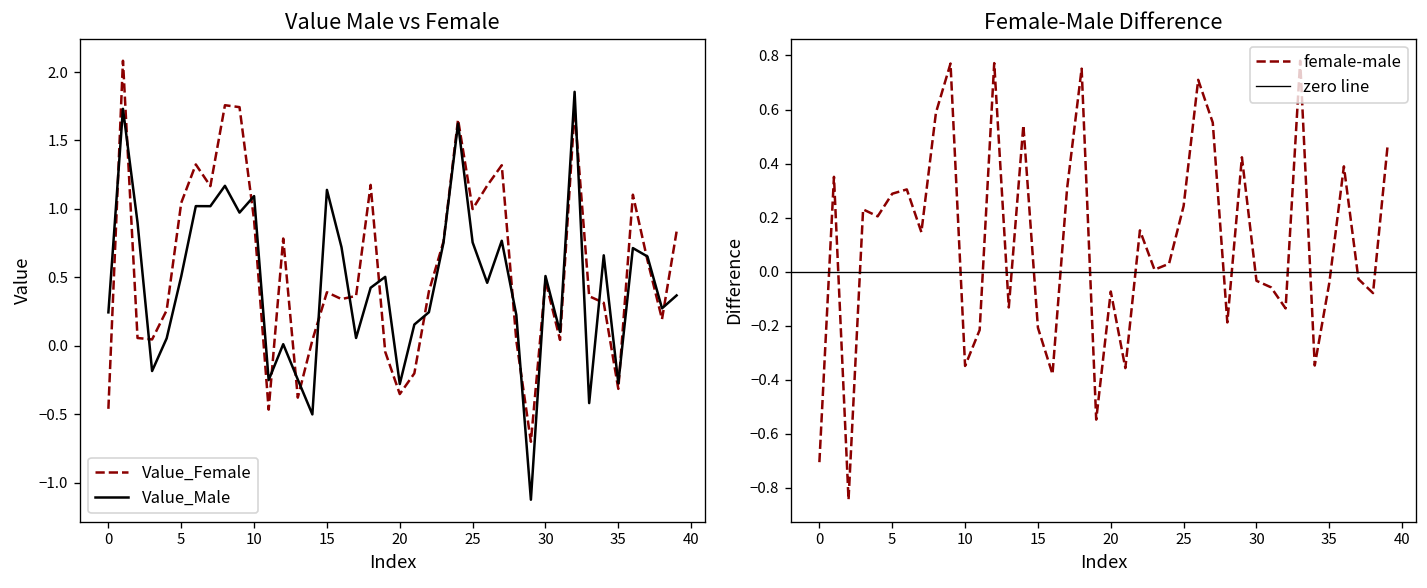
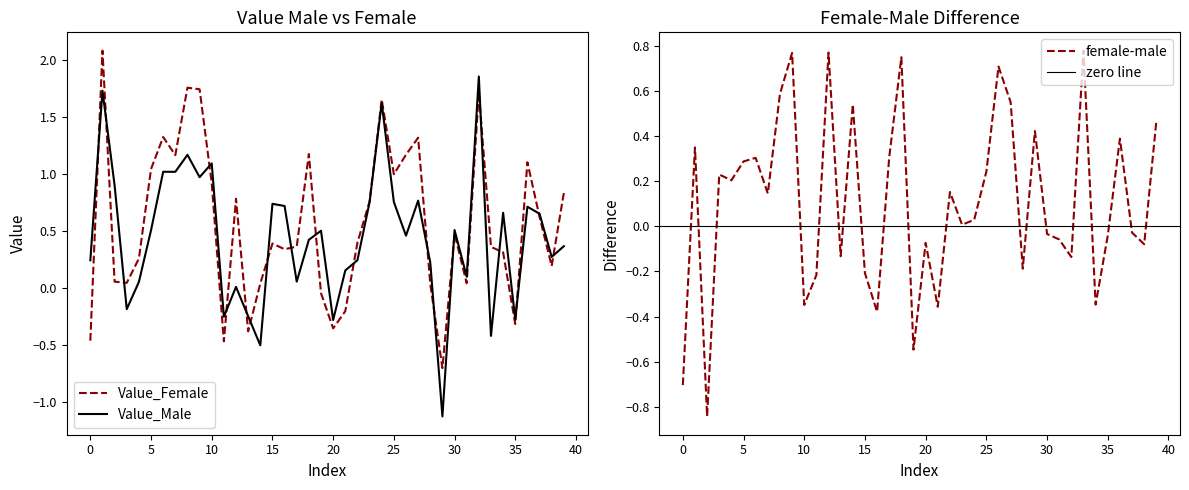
  {
    "Value Male vs Female": {
      "Value_Female": {
        "0": -0.46,
        "5": 1.04,
        "10": 0.92,
        "15": 0.39,
        "20": -0.35,
        "25": 1.00,
        "30": 0.48,
        "35": -0.31
      },
      "Value_Male": {
        "0": 0.24,
        "5": 0.51,
        "10": 1.09,
-       "15": 1.14,
+       "15": 0.74,
        "20": -0.28,
        "25": 0.76,
        "30": 0.51,
        "35": -0.27
      }
    },
    "Female-Male Difference": {
      "0": -0.70,
      "5": 0.29,
      "10": -0.35,
      "15": -0.21,
      "20": -0.07,
      "25": 0.24,
      "30": -0.03,
      "35": -0.04
    }
  }
